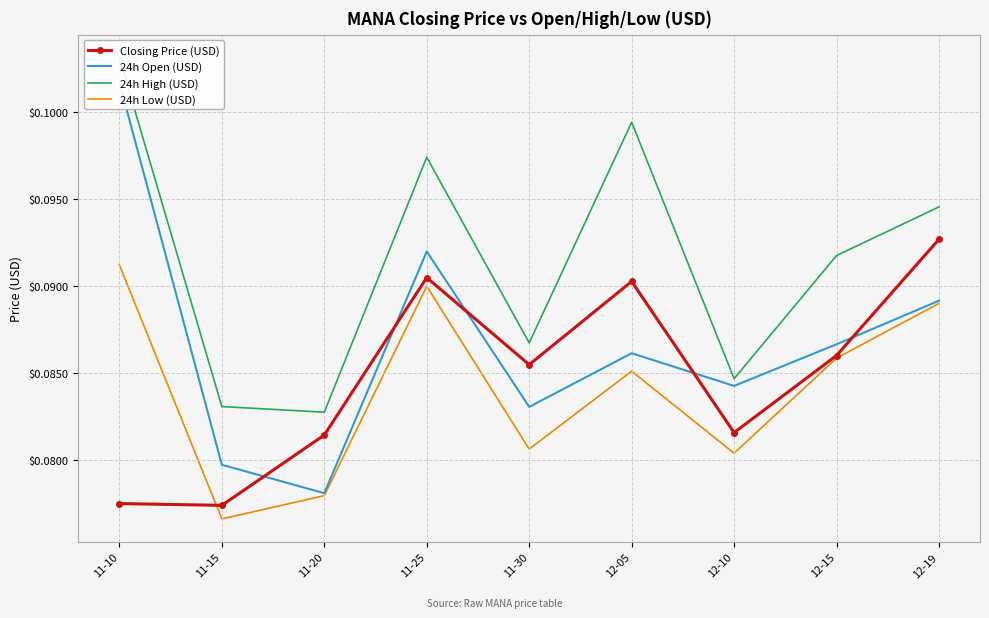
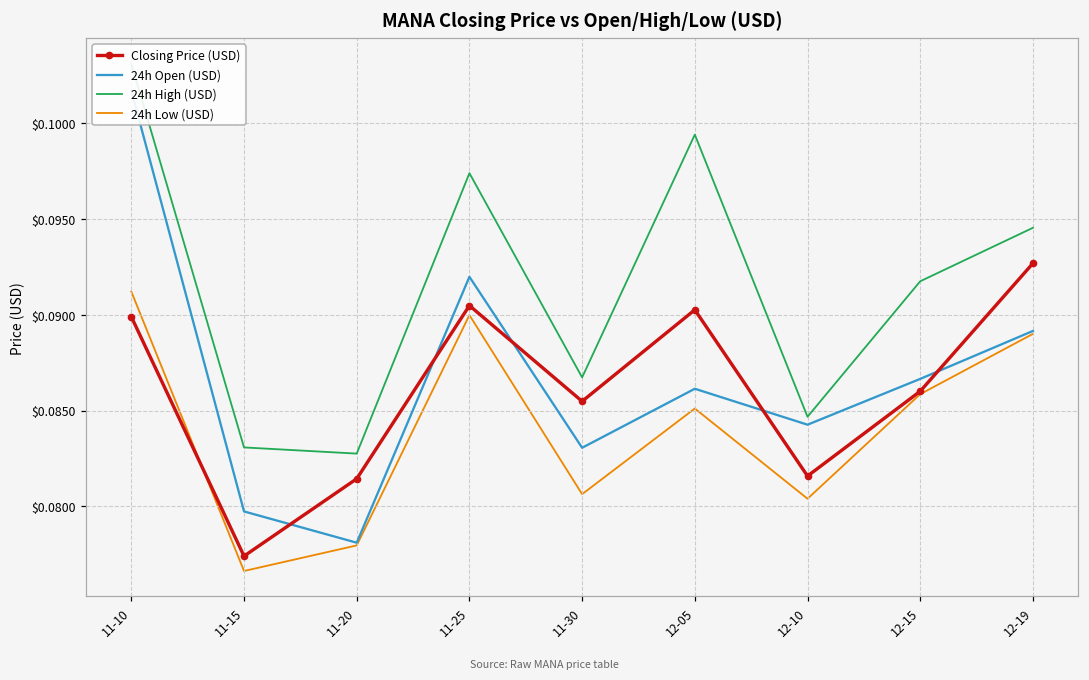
  {
    "Closing Price (USD)": {
-     "11-10": "$0.0775",
+     "11-10": "$0.0899",
      "11-15": "$0.0774",
      "11-20": "$0.0814",
      "11-25": "$0.0905",
      "11-30": "$0.0855",
      "12-05": "$0.0903",
      "12-10": "$0.0816",
      "12-15": "$0.0860",
      "12-19": "$0.0927"
    },
    "24h Open (USD)": {
      "11-15": "$0.0797",
      "11-25": "$0.0920",
      "11-30": "$0.0831",
      "12-05": "$0.0861",
      "12-10": "$0.0843",
      "12-15": "$0.0867",
      "12-19": "$0.0892"
    },
    "24h High (USD)": {
      "11-15": "$0.0831",
      "11-20": "$0.0828",
      "11-25": "$0.0974",
      "11-30": "$0.0867",
      "12-05": "$0.0994",
      "12-10": "$0.0847",
      "12-15": "$0.0917",
      "12-19": "$0.0945"
    },
    "24h Low (USD)": {
      "11-10": "$0.0912",
      "11-15": "$0.0766",
      "11-25": "$0.0900",
      "11-30": "$0.0806",
      "12-05": "$0.0851",
      "12-10": "$0.0804",
      "12-15": "$0.0859",
      "12-19": "$0.0890"
    }
  }
